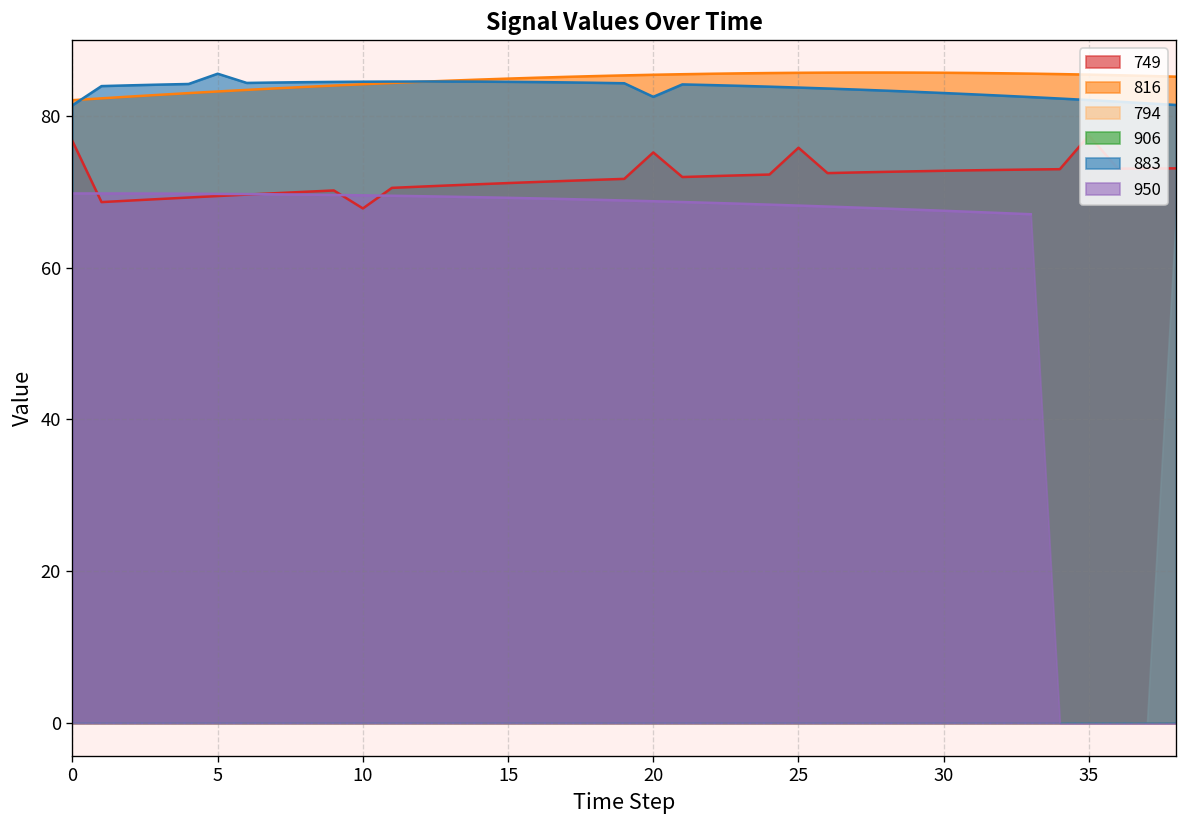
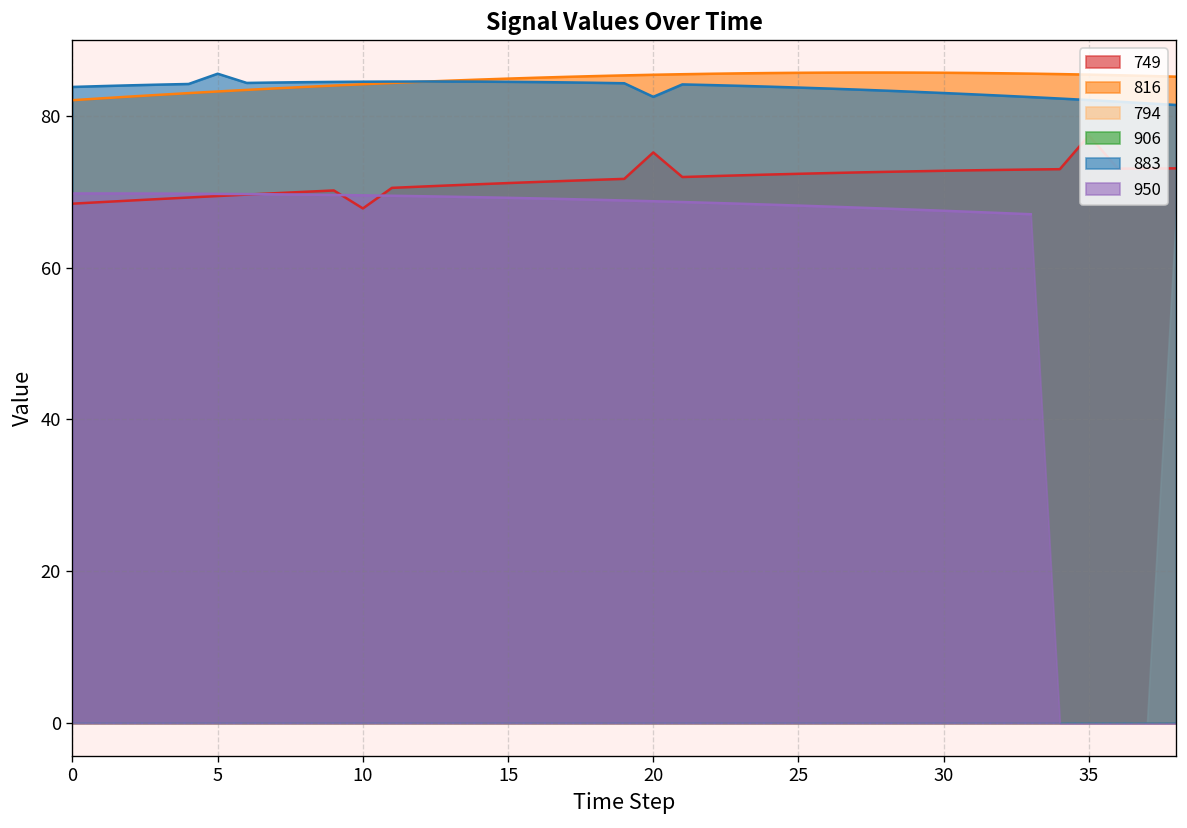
  {
    "749": {
-     "0": 77,
+     "0": 68,
      "10": 68,
      "15": 71,
      "20": 75,
-     "25": 76,
+     "25": 72,
      "30": 73
    },
    "883": {
-     "0": 81,
+     "0": 84,
      "5": 86,
      "15": 84,
      "20": 82,
      "25": 84,
      "30": 83
    }
  }
